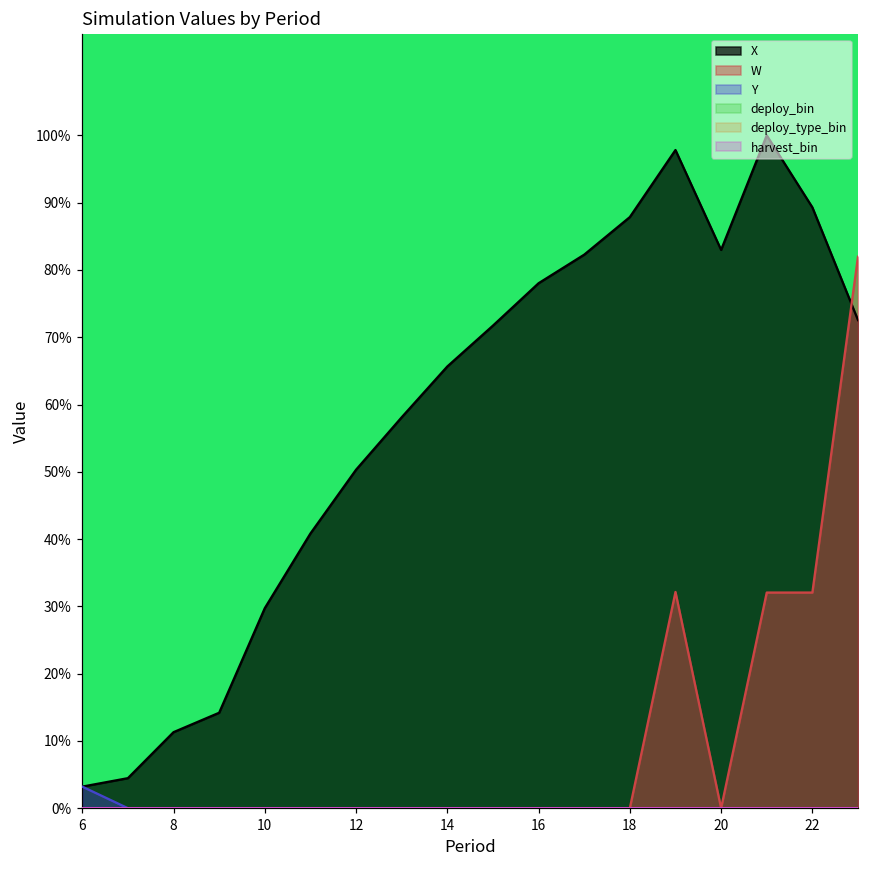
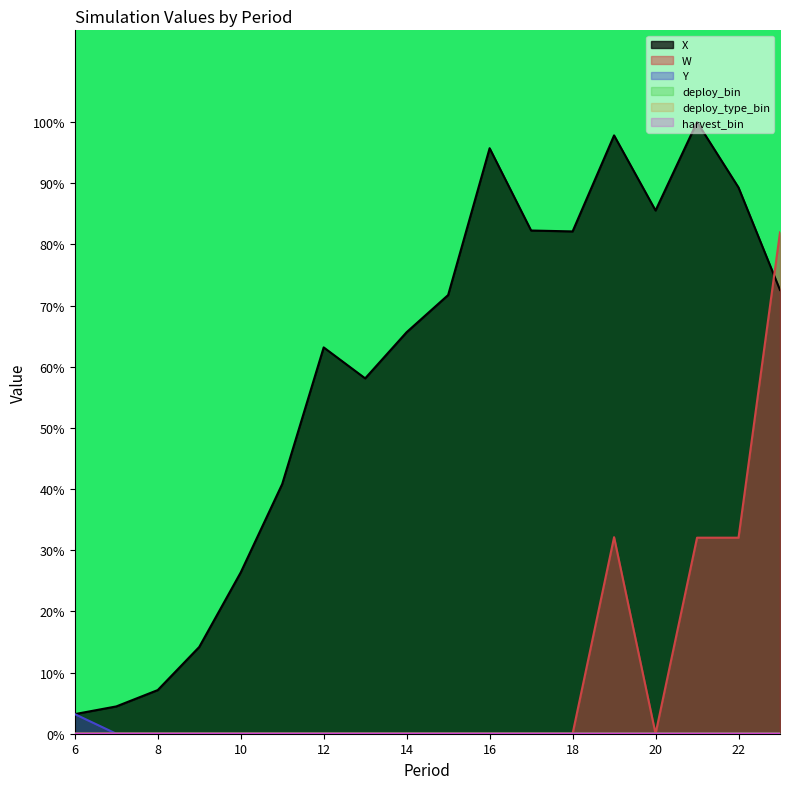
  {
    "X": {
-     "8": "11%",
-     "10": "30%",
-     "12": "50%",
+     "8": "7%",
+     "10": "26%",
+     "12": "63%",
      "14": "66%",
-     "16": "78%",
-     "18": "88%",
-     "20": "83%",
+     "16": "96%",
+     "18": "82%",
+     "20": "86%",
      "22": "89%"
    },
    "W": {
      "22": "32%"
    }
  }
